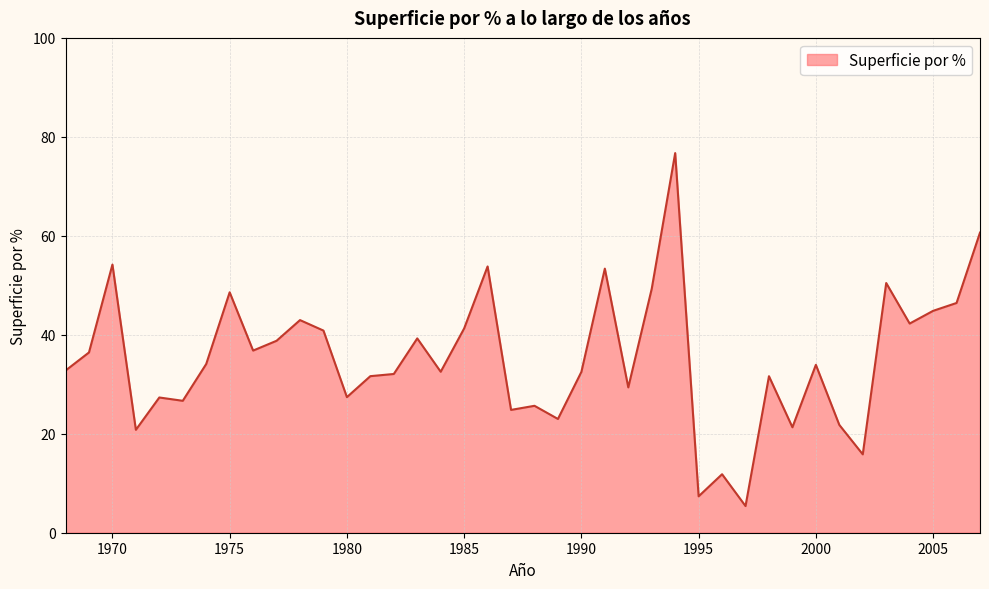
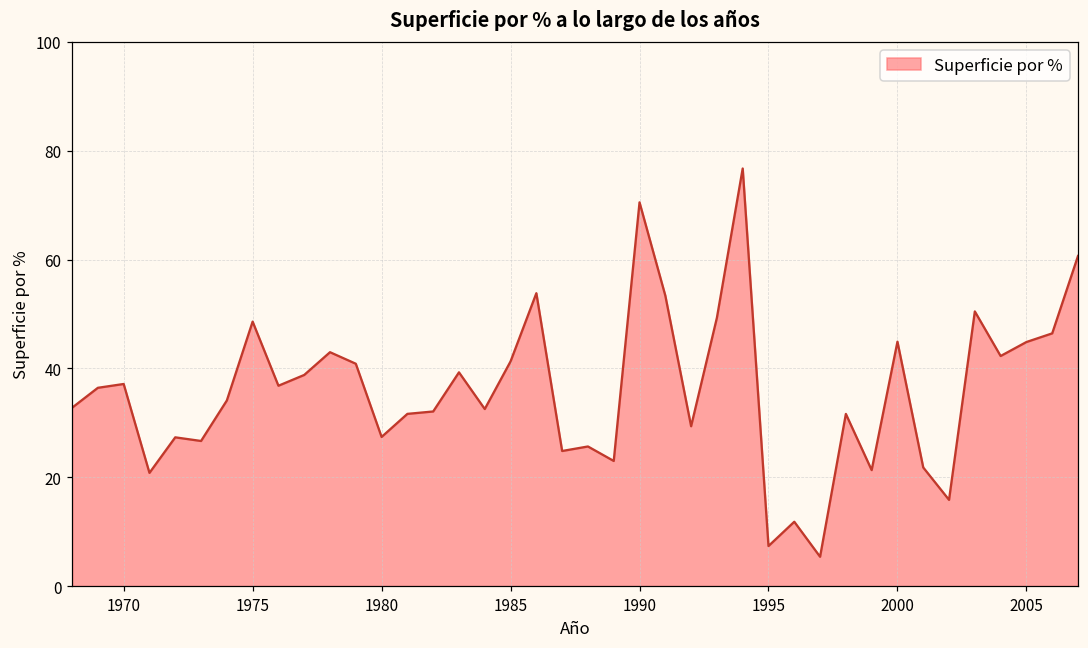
  {
-   "1970": 54,
+   "1970": 37,
    "1975": 49,
    "1980": 27,
    "1985": 41,
-   "1990": 33,
+   "1990": 71,
    "1995": 7,
-   "2000": 34,
+   "2000": 45,
    "2005": 45
  }
